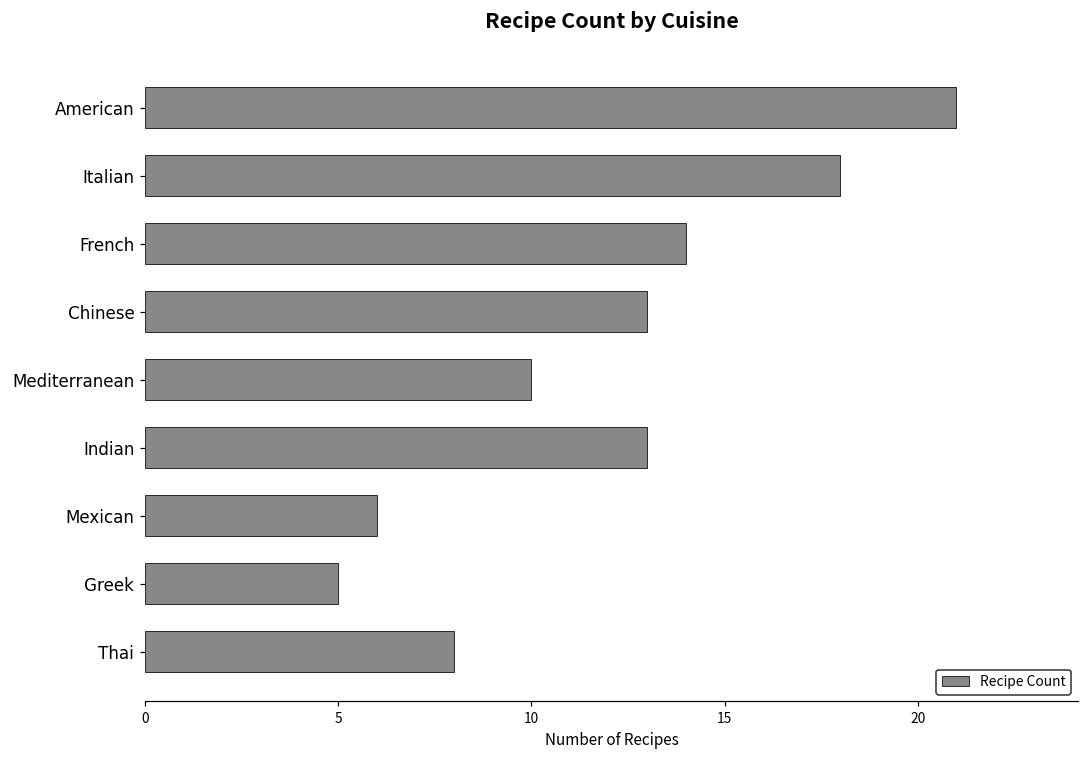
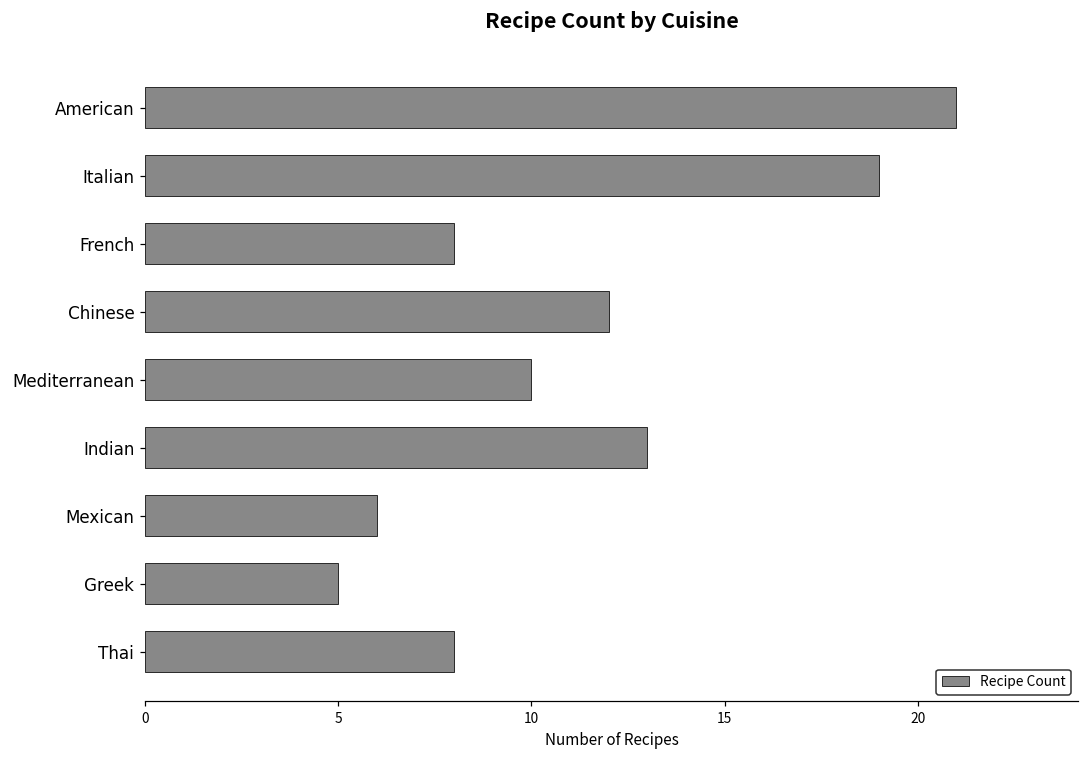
  {
    "American": 21,
-   "Italian": 18,
-   "French": 14,
-   "Chinese": 13,
+   "Italian": 19,
+   "French": 8,
+   "Chinese": 12,
    "Mediterranean": 10,
    "Indian": 13,
    "Mexican": 6,
    "Greek": 5,
    "Thai": 8
  }
